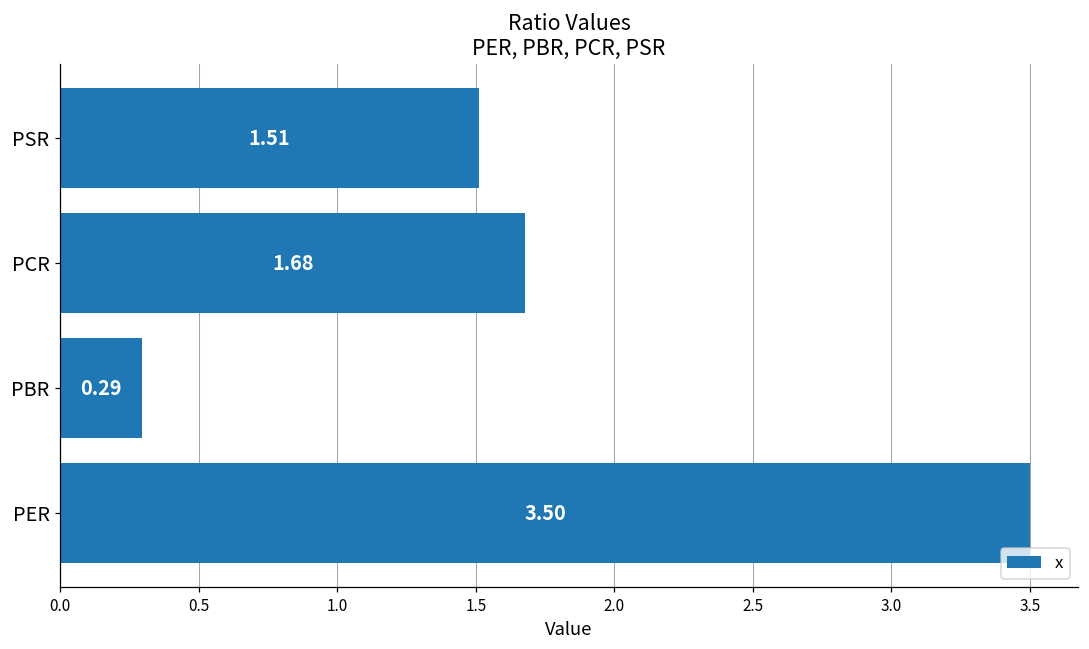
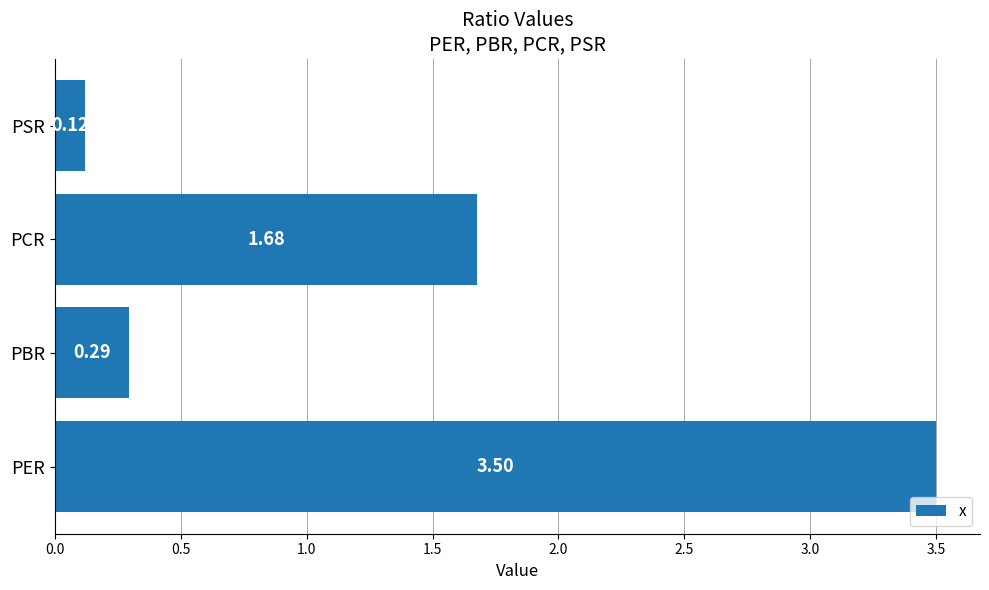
  {
-   "PSR": 1.51,
+   "PSR": 0.12,
    "PCR": 1.68,
    "PBR": 0.29,
    "PER": 3.50
  }
